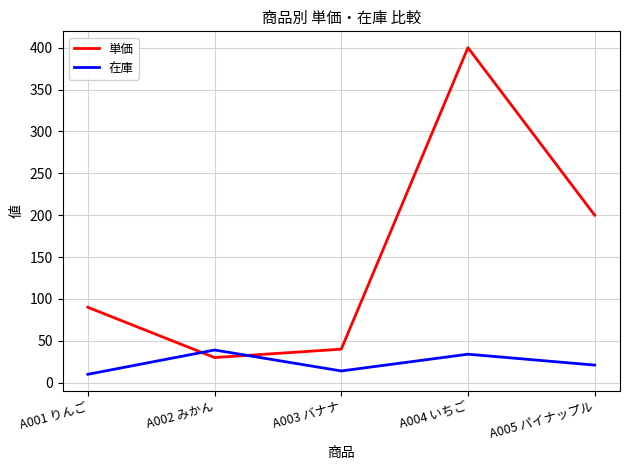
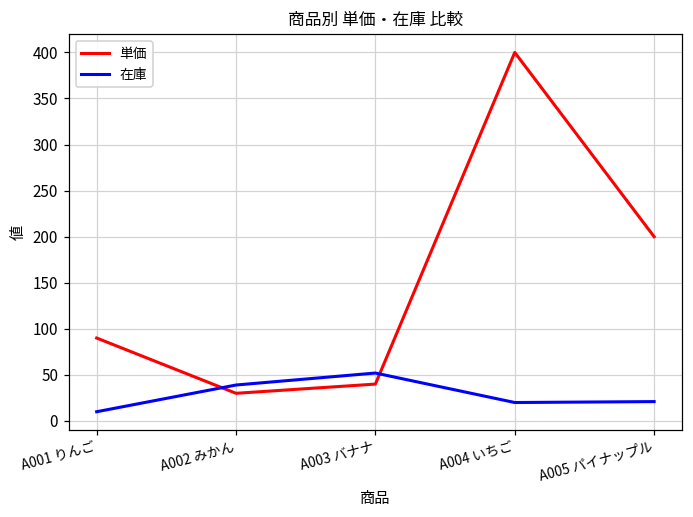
  {
    "単価": {
      "A001 りんご": 90,
      "A002 みかん": 30,
      "A003 バナナ": 40,
      "A004 いちご": 400,
      "A005 パイナップル": 200
    },
    "在庫": {
      "A001 りんご": 10,
      "A002 みかん": 40,
-     "A003 バナナ": 10,
-     "A004 いちご": 30,
+     "A003 バナナ": 50,
+     "A004 いちご": 20,
      "A005 パイナップル": 20
    }
  }
